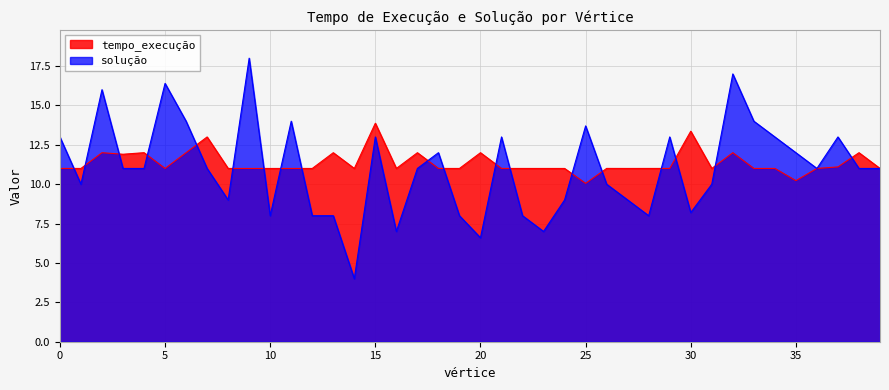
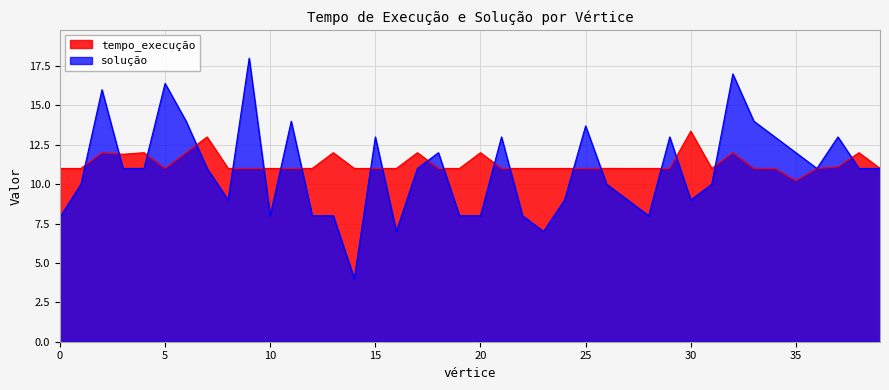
  {
    "tempo_execução": {
      "0": 11.0,
      "5": 11.0,
      "10": 11.0,
-     "15": 13.9,
+     "15": 11.0,
      "20": 12.0,
-     "25": 10.1,
+     "25": 11.0,
      "30": 13.4,
      "35": 10.2
    },
    "solução": {
-     "0": 13.0,
+     "0": 7.9,
      "5": 16.4,
      "10": 8.0,
      "15": 13.0,
-     "20": 6.6,
+     "20": 8.0,
      "25": 13.7,
-     "30": 8.2,
+     "30": 9.0,
      "35": 12.0
    }
  }
